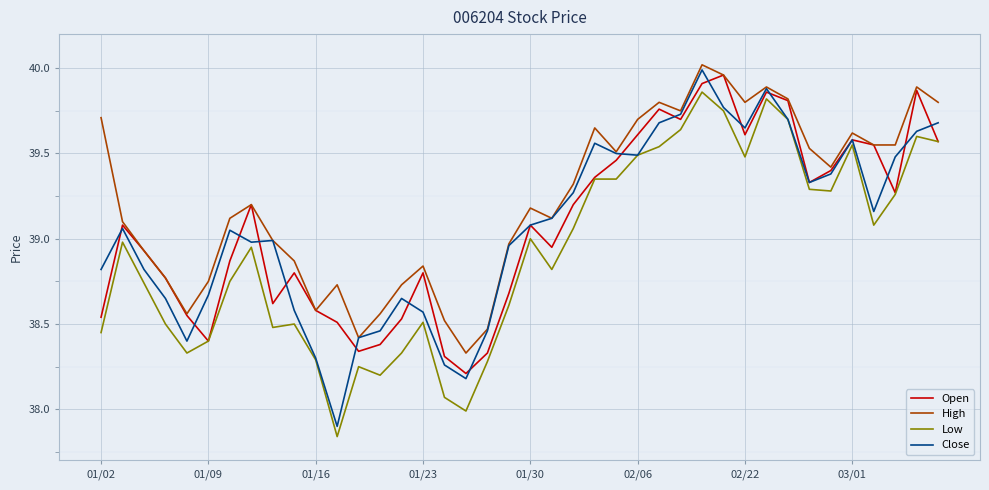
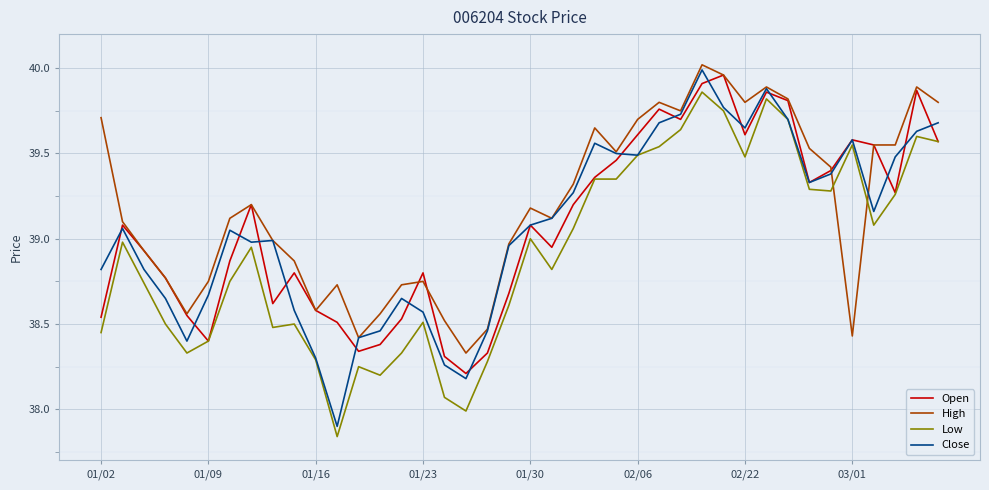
  {
    "Open": {
      "01/02": 38.54,
      "01/23": 38.80,
      "02/06": 39.61,
      "02/22": 39.61
    },
    "High": {
      "01/02": 39.71,
      "01/09": 38.75,
-     "01/23": 38.84,
+     "01/23": 38.75,
      "01/30": 39.18,
      "02/06": 39.70,
      "02/22": 39.80,
-     "03/01": 39.62
+     "03/01": 38.43
    },
    "Low": {
      "01/02": 38.45,
      "01/23": 38.51,
      "01/30": 39.00,
      "02/22": 39.48,
      "03/01": 39.55
    },
    "Close": {
      "01/02": 38.82,
      "01/09": 38.67,
      "01/23": 38.57,
      "02/22": 39.65
    }
  }
